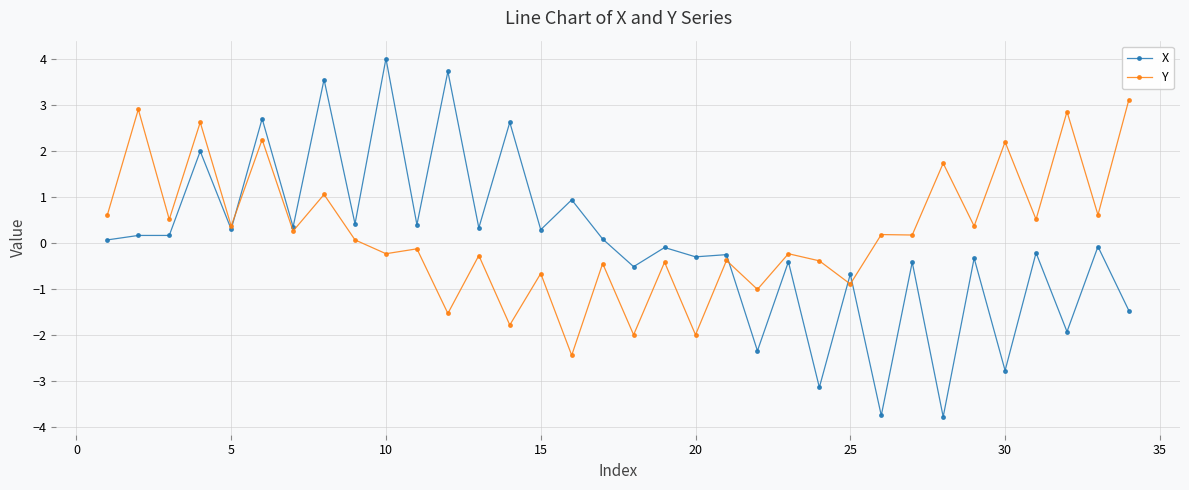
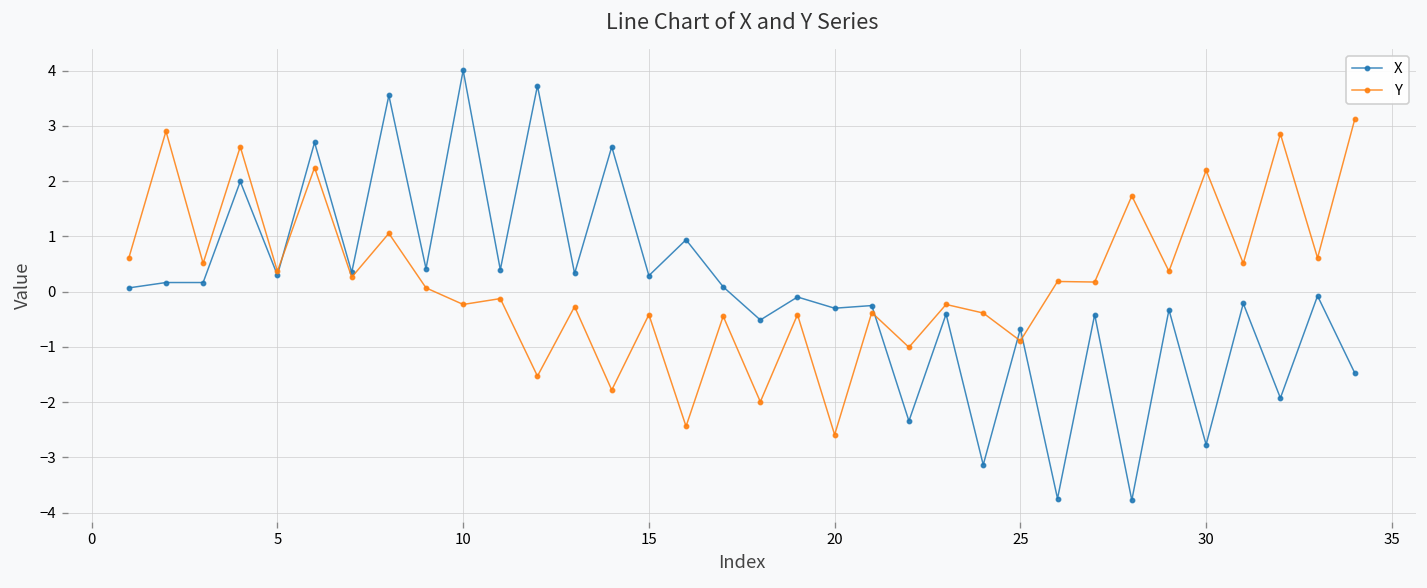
  {
    "X": {
      "5": 0.3,
      "10": 4.0,
      "15": 0.3,
      "20": -0.3,
      "25": -0.7,
      "30": -2.8
    },
    "Y": {
      "5": 0.4,
      "10": -0.2,
-     "15": -0.7,
-     "20": -2.0,
+     "15": -0.4,
+     "20": -2.6,
      "25": -0.9,
      "30": 2.2
    }
  }
